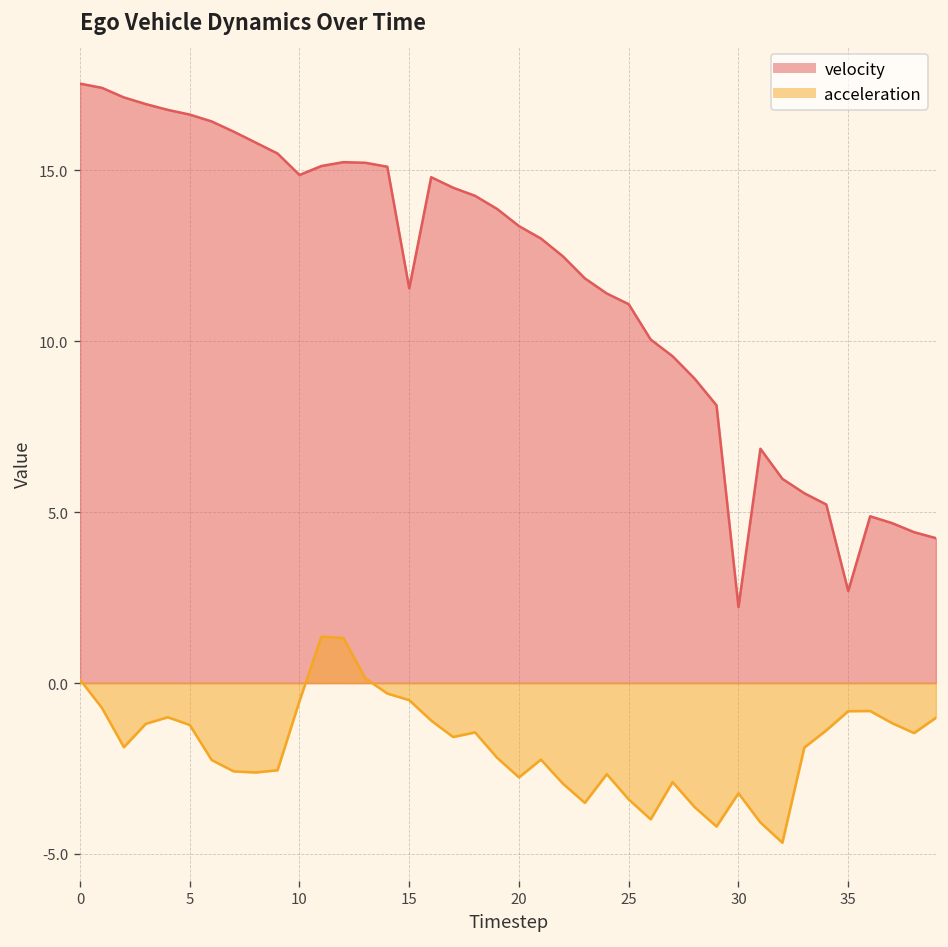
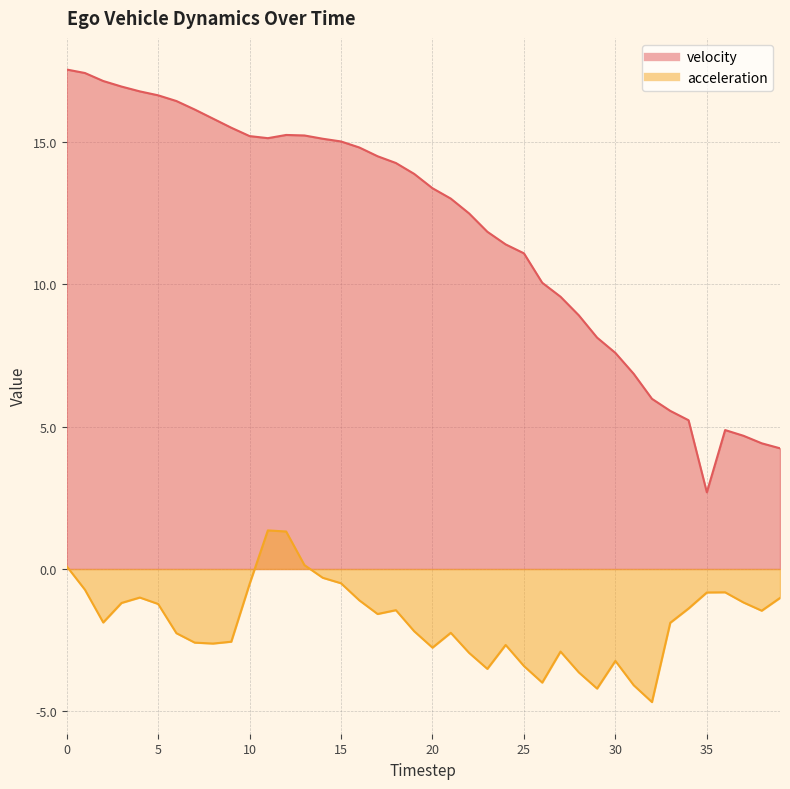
  {
    "velocity": {
      "0": 17.5,
      "5": 16.6,
-     "10": 14.9,
-     "15": 11.5,
+     "10": 15.2,
+     "15": 15.0,
      "20": 13.4,
      "25": 11.1,
-     "30": 2.2,
+     "30": 7.6,
      "35": 2.7
    }
  }
